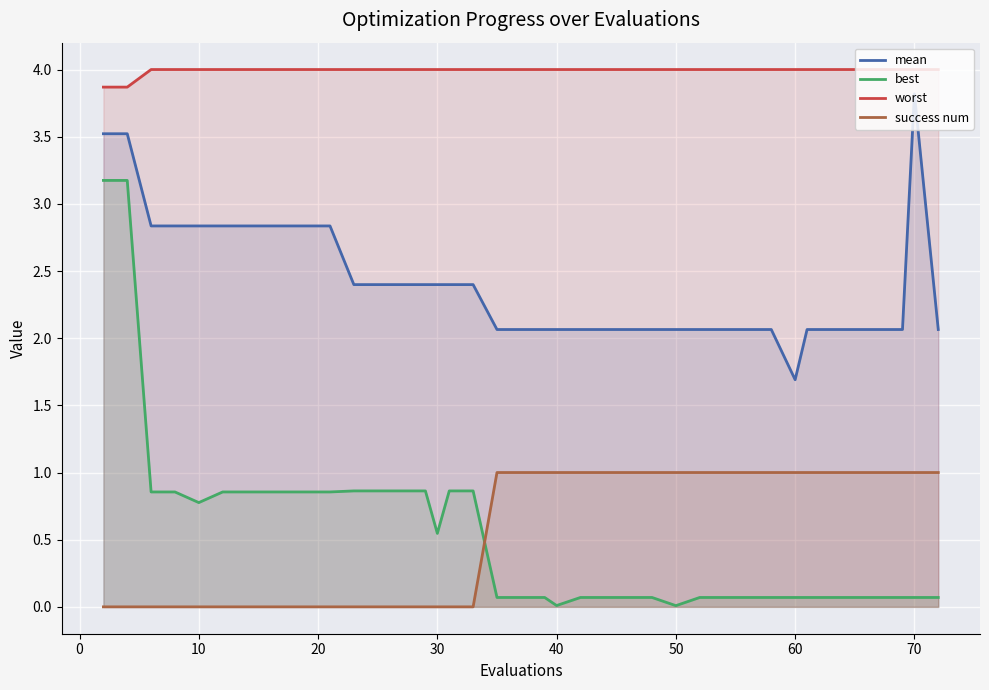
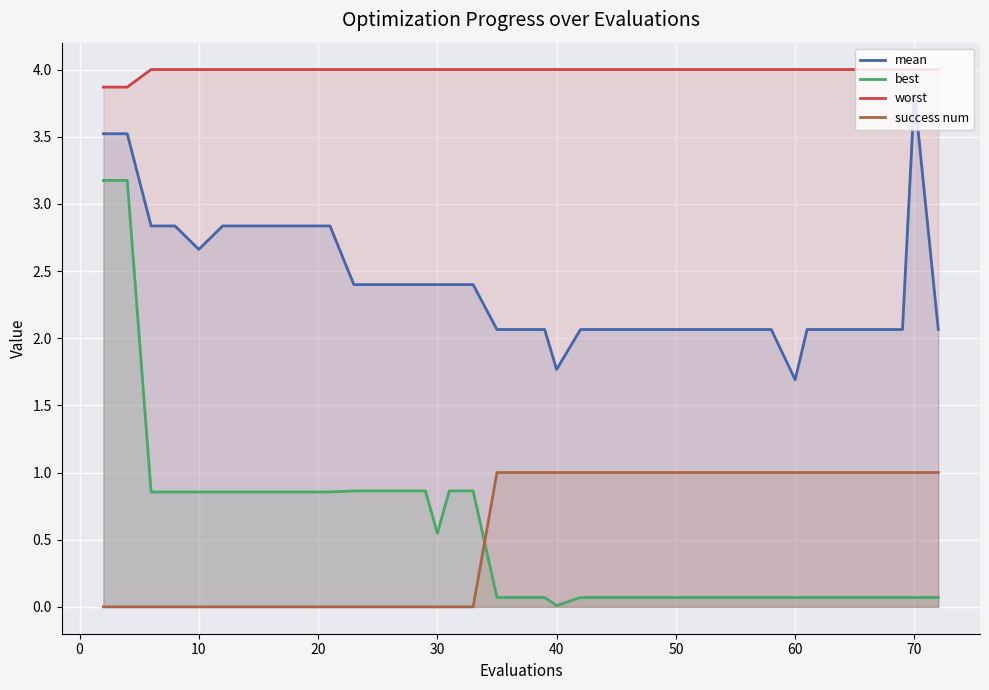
  {
    "mean": {
-     "10": 2.84,
+     "10": 2.66,
      "30": 2.40,
-     "40": 2.06,
+     "40": 1.77,
      "50": 2.06,
      "60": 1.69
    },
    "best": {
-     "10": 0.78,
+     "10": 0.86,
      "30": 0.55,
      "40": 0.01,
-     "50": 0.01,
+     "50": 0.07,
      "60": 0.07,
      "70": 0.07
    }
  }
